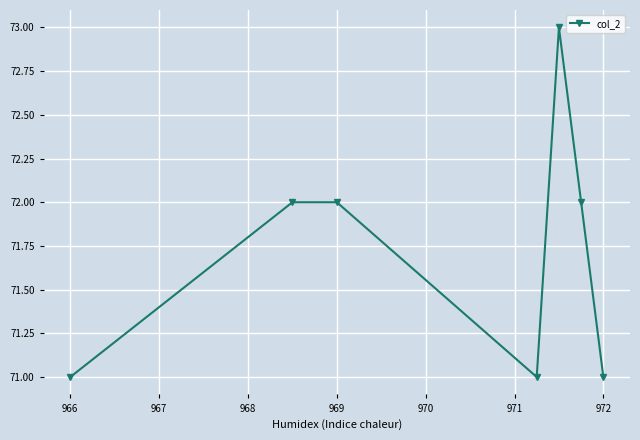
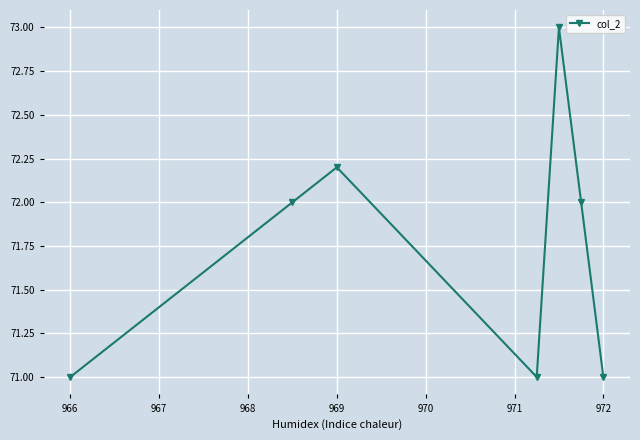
  {
    "966": 71.0,
-   "969": 72.0,
+   "969": 72.2,
    "972": 71.0
  }
